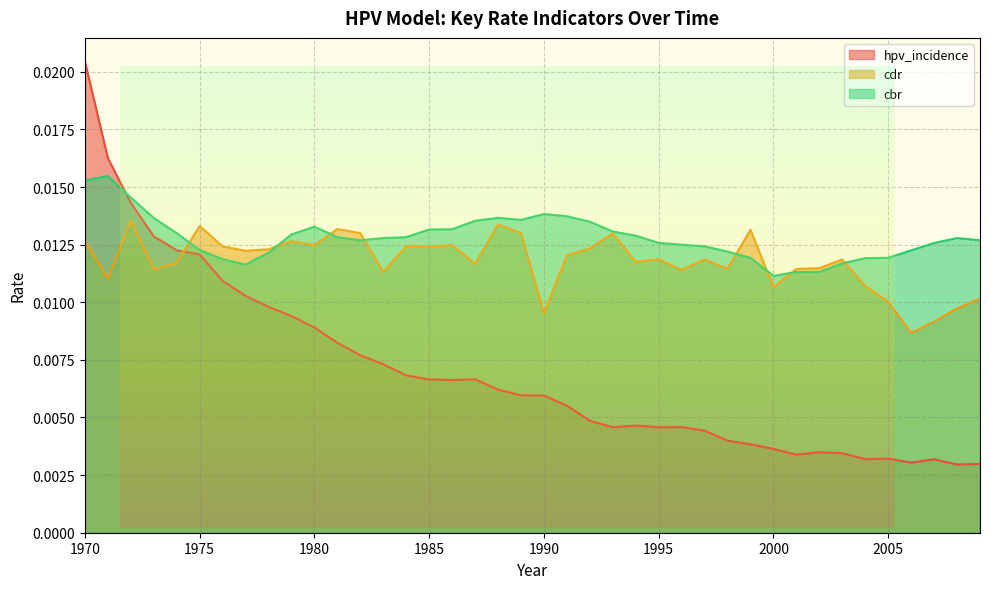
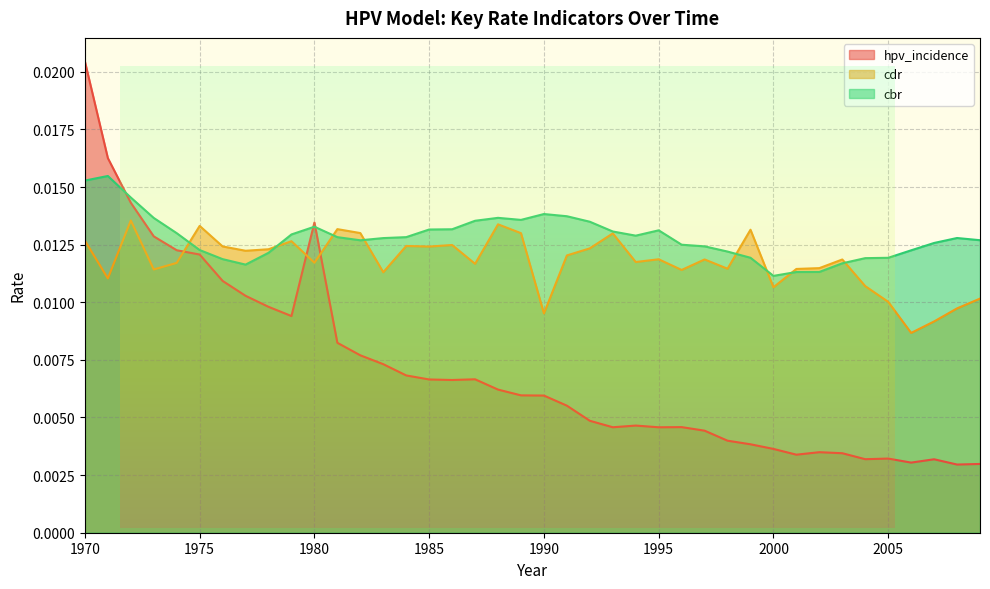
  {
    "HPV Model: Key Rate Indicators Over Time": {
      "hpv_incidence": {
        "1970": 0.0204,
        "1975": 0.0121,
-       "1980": 0.0089,
+       "1980": 0.0135,
        "1985": 0.0066,
        "1990": 0.0060,
        "1995": 0.0046,
        "2000": 0.0036,
        "2005": 0.0032
      },
      "cdr": {
        "1970": 0.0127,
        "1975": 0.0133,
-       "1980": 0.0125,
+       "1980": 0.0117,
        "1985": 0.0124,
        "1990": 0.0095,
        "1995": 0.0119,
        "2000": 0.0107,
        "2005": 0.0100
      },
      "cbr": {
        "1970": 0.0153,
        "1975": 0.0123,
        "1980": 0.0133,
        "1985": 0.0132,
        "1990": 0.0138,
-       "1995": 0.0126,
+       "1995": 0.0131,
        "2000": 0.0111,
        "2005": 0.0119
      }
    }
  }
